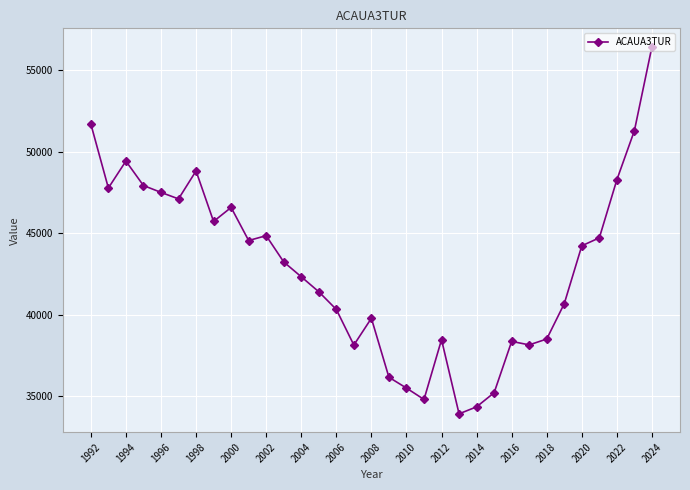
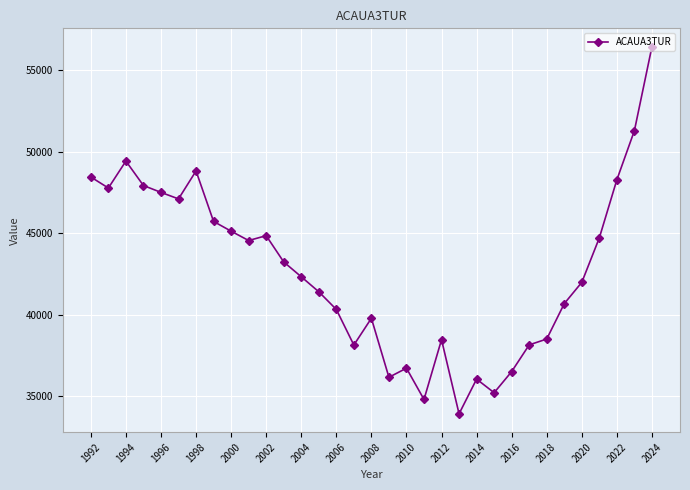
  {
-   "1992": 51700,
+   "1992": 48500,
    "1994": 49400,
    "1996": 47500,
    "1998": 48800,
-   "2000": 46600,
+   "2000": 45100,
    "2002": 44900,
    "2004": 42300,
    "2006": 40300,
    "2008": 39800,
-   "2010": 35500,
+   "2010": 36700,
    "2012": 38500,
-   "2014": 34400,
-   "2016": 38400,
+   "2014": 36100,
+   "2016": 36500,
    "2018": 38500,
-   "2020": 44200,
+   "2020": 42000,
    "2022": 48300
  }
